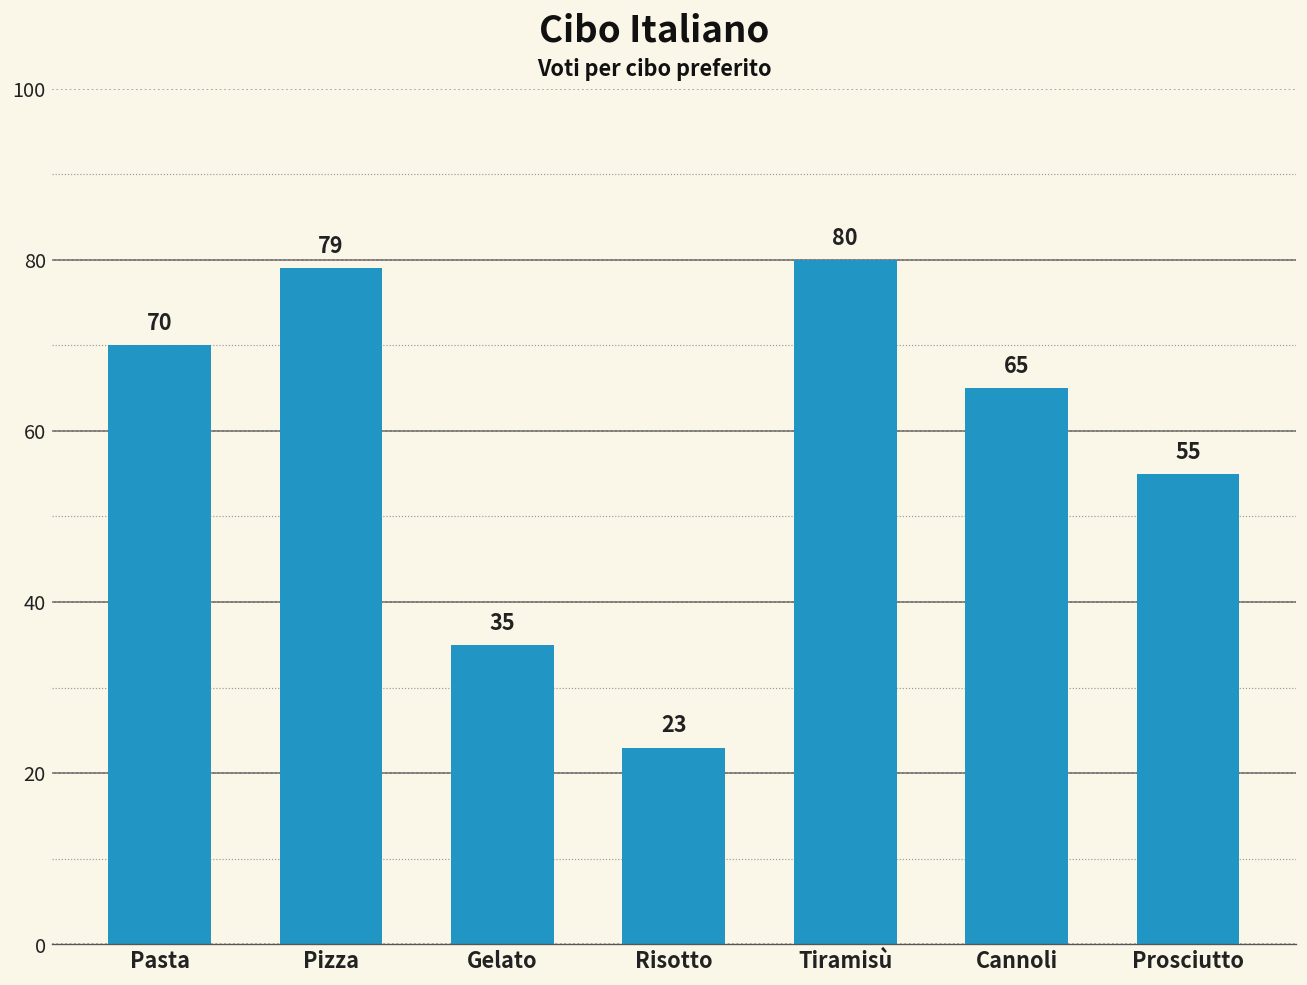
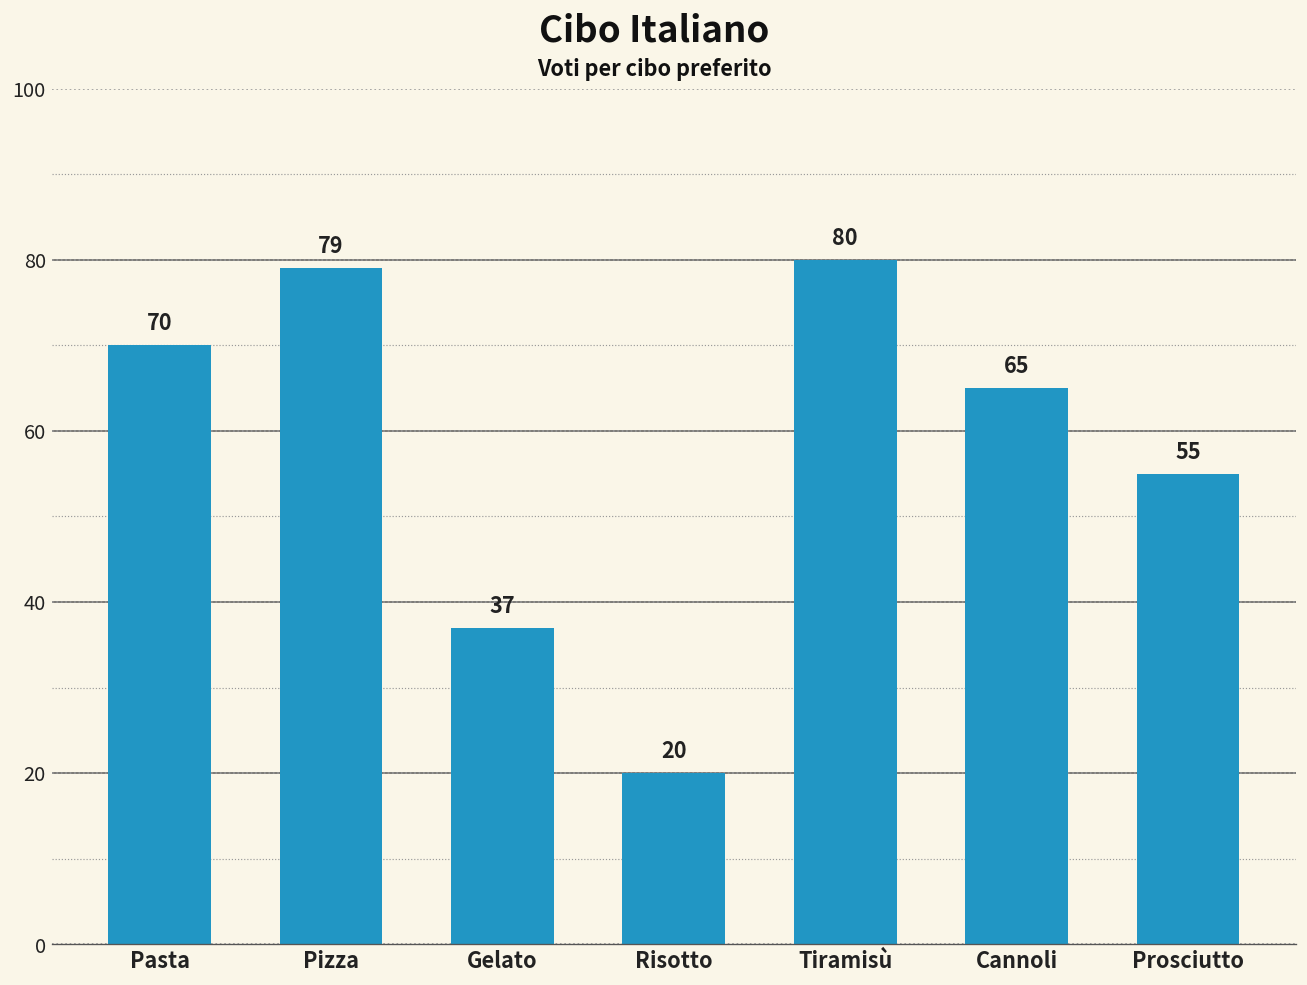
  {
    "Pasta": 70,
    "Pizza": 79,
-   "Gelato": 35,
-   "Risotto": 23,
+   "Gelato": 37,
+   "Risotto": 20,
    "Tiramisù": 80,
    "Cannoli": 65,
    "Prosciutto": 55
  }
